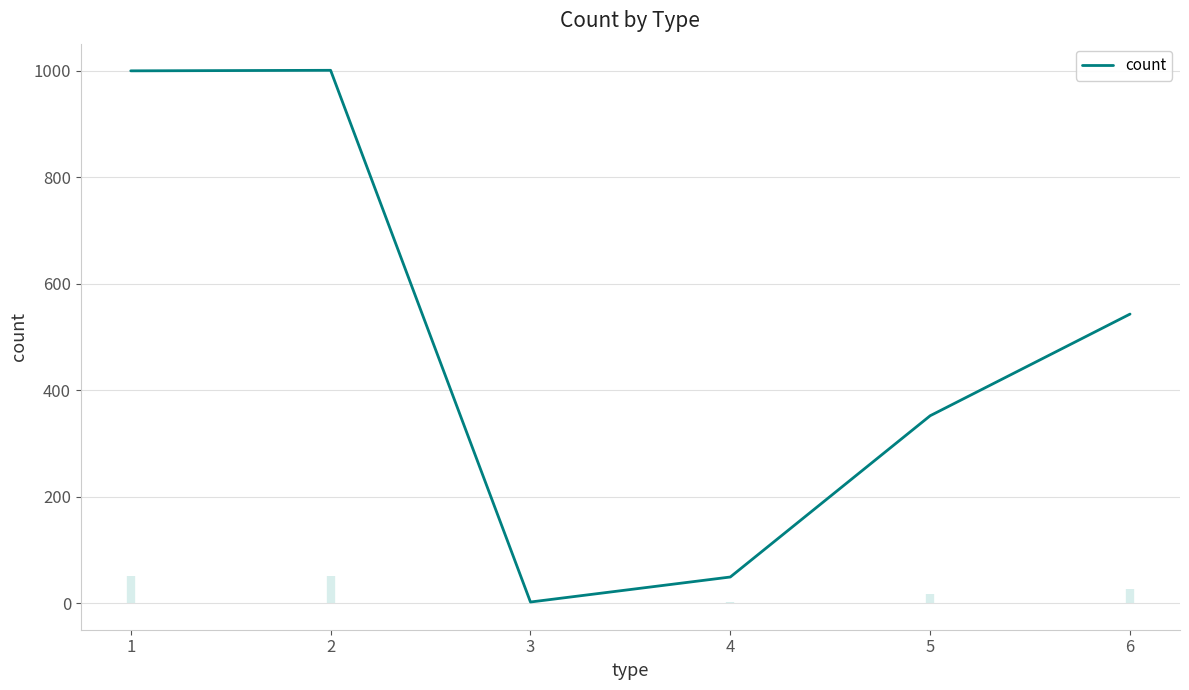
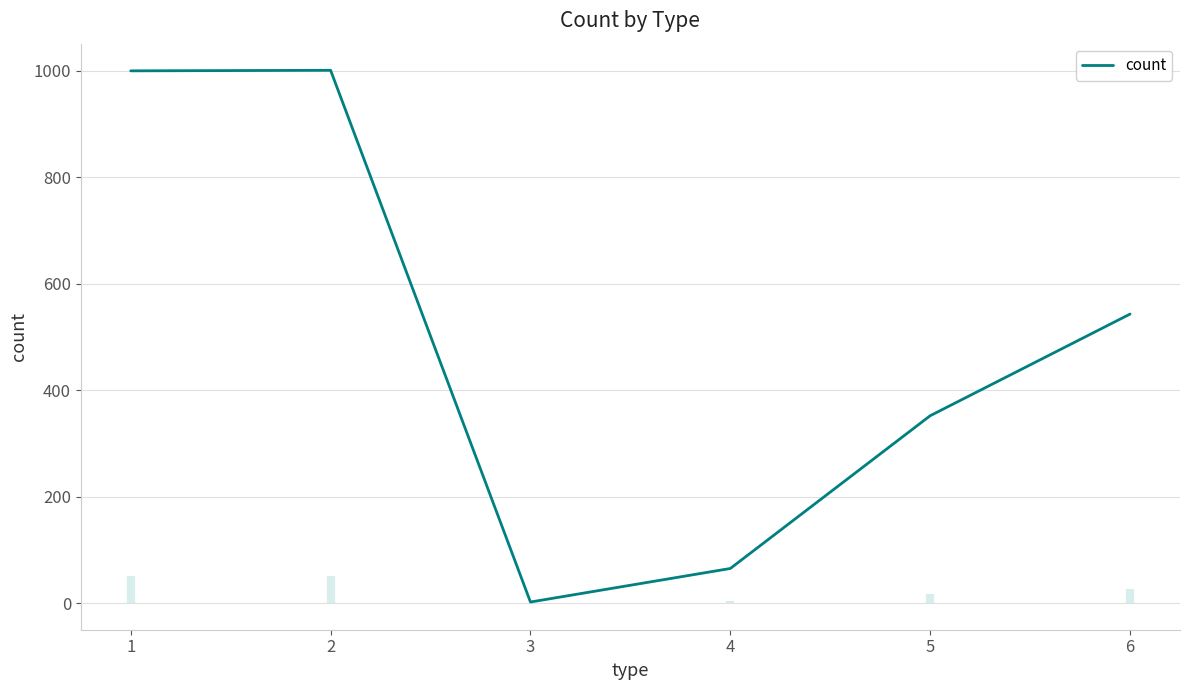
  {
    "1": 1000,
    "2": 1000,
    "3": 0,
-   "4": 50,
+   "4": 70,
    "5": 350,
    "6": 540
  }
